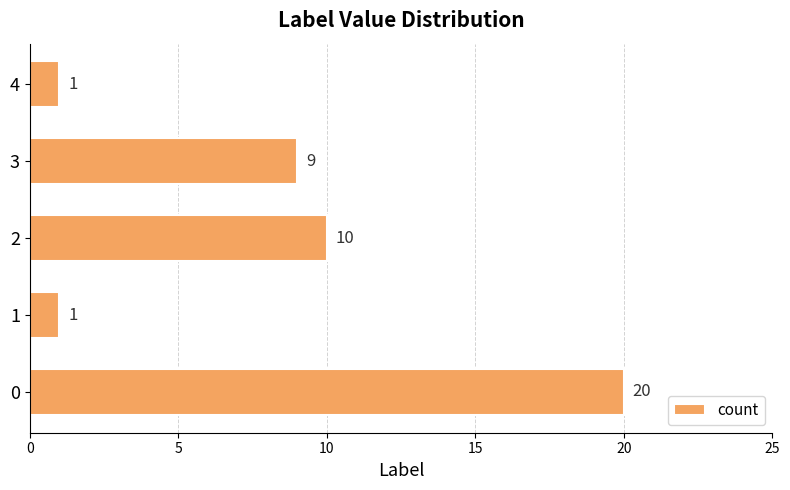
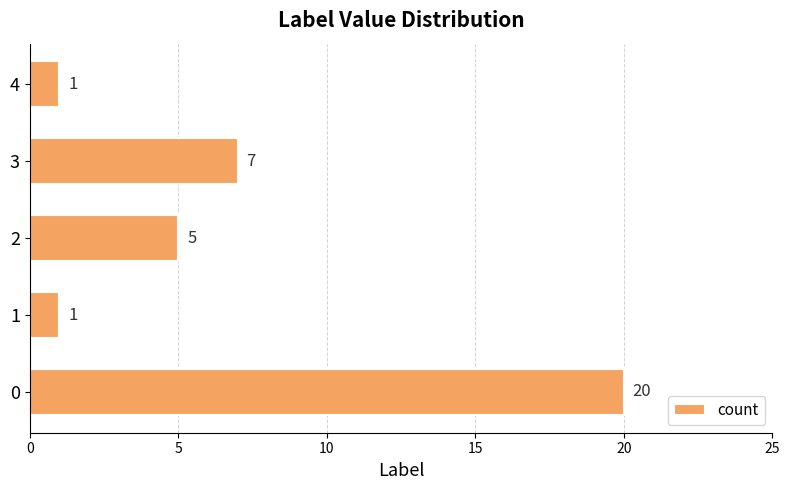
  {
    "4": 1,
-   "3": 9,
-   "2": 10,
+   "3": 7,
+   "2": 5,
    "1": 1,
    "0": 20
  }
